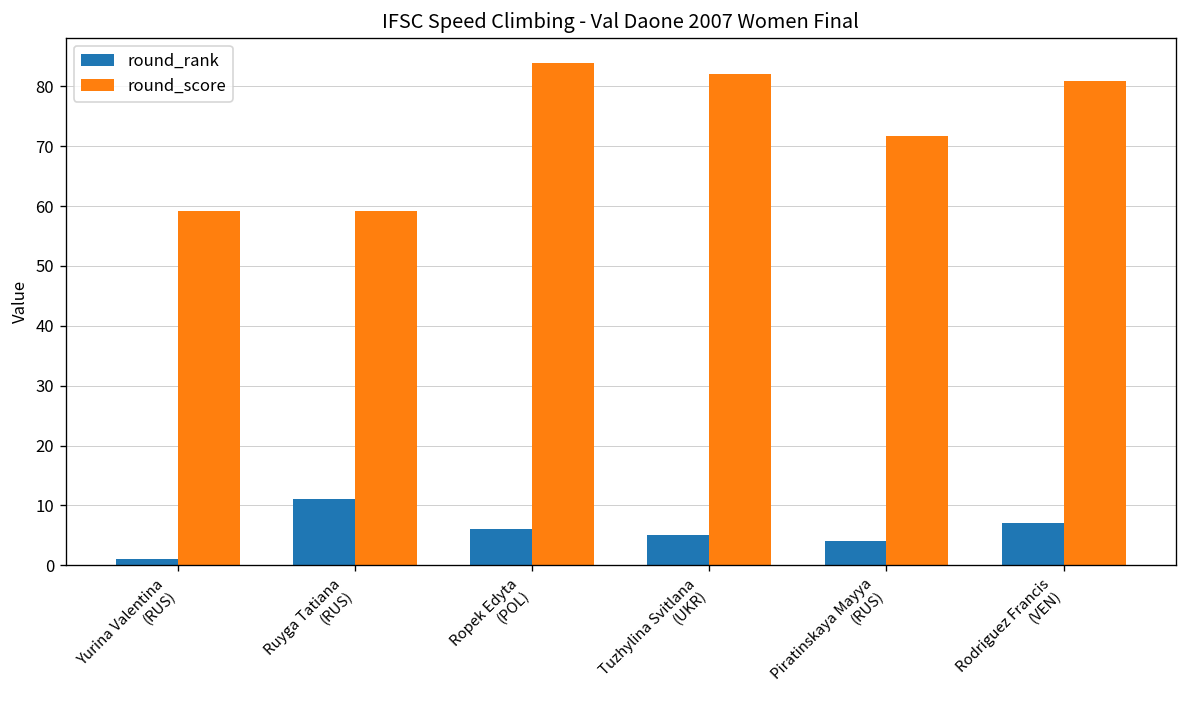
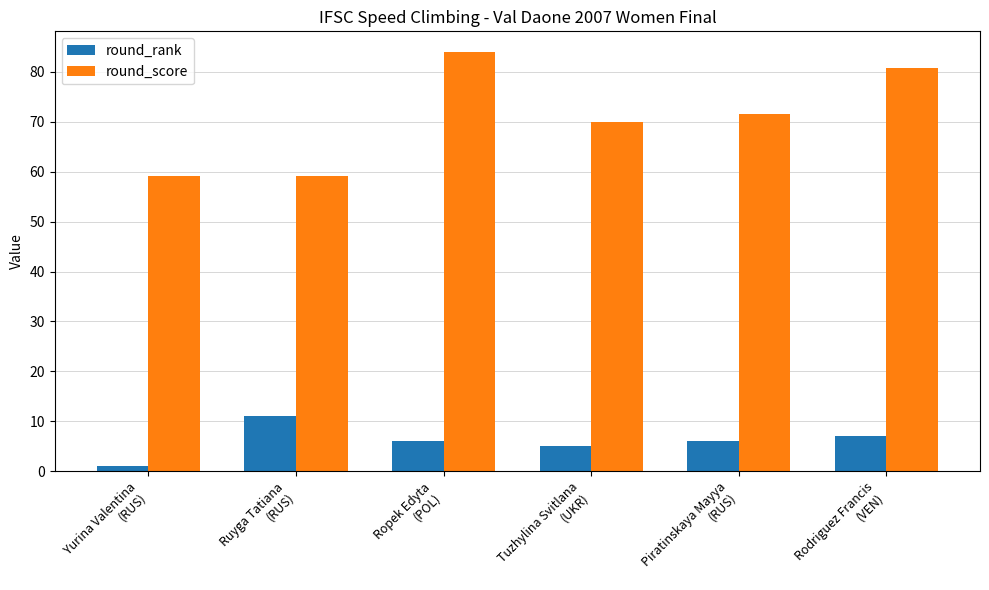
  {
    "round_rank": {
      "Yurina Valentina (RUS)": 1,
      "Ruyga Tatiana (RUS)": 11,
      "Ropek Edyta (POL)": 6,
      "Tuzhylina Svitlana (UKR)": 5,
-     "Piratinskaya Mayya (RUS)": 4,
+     "Piratinskaya Mayya (RUS)": 6,
      "Rodriguez Francis (VEN)": 7
    },
    "round_score": {
      "Yurina Valentina (RUS)": 59,
      "Ruyga Tatiana (RUS)": 59,
      "Ropek Edyta (POL)": 84,
-     "Tuzhylina Svitlana (UKR)": 82,
+     "Tuzhylina Svitlana (UKR)": 70,
      "Piratinskaya Mayya (RUS)": 72,
      "Rodriguez Francis (VEN)": 81
    }
  }
